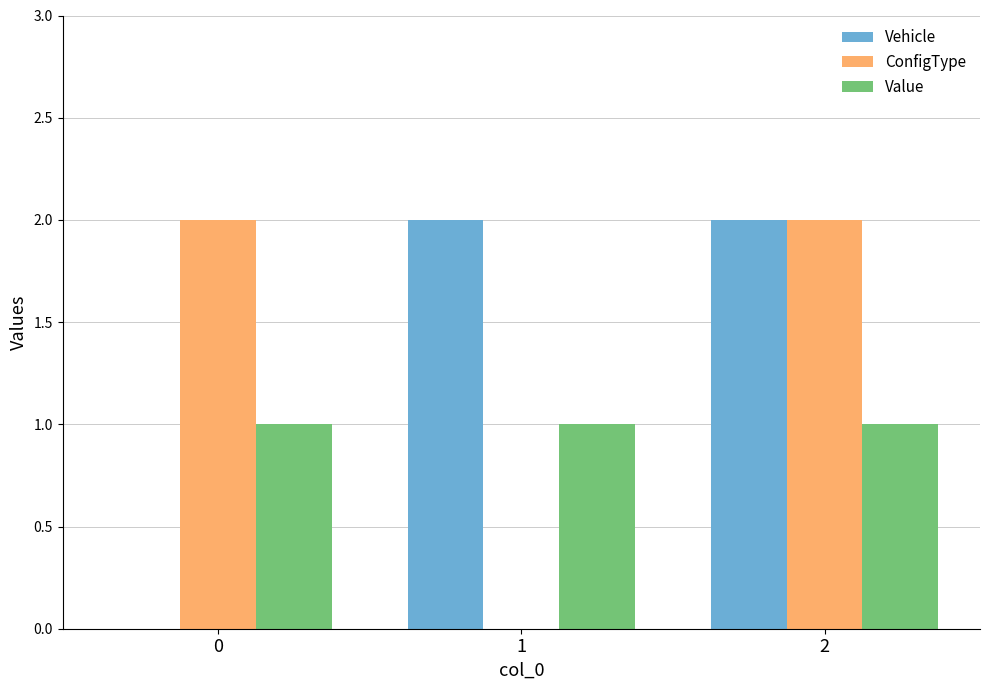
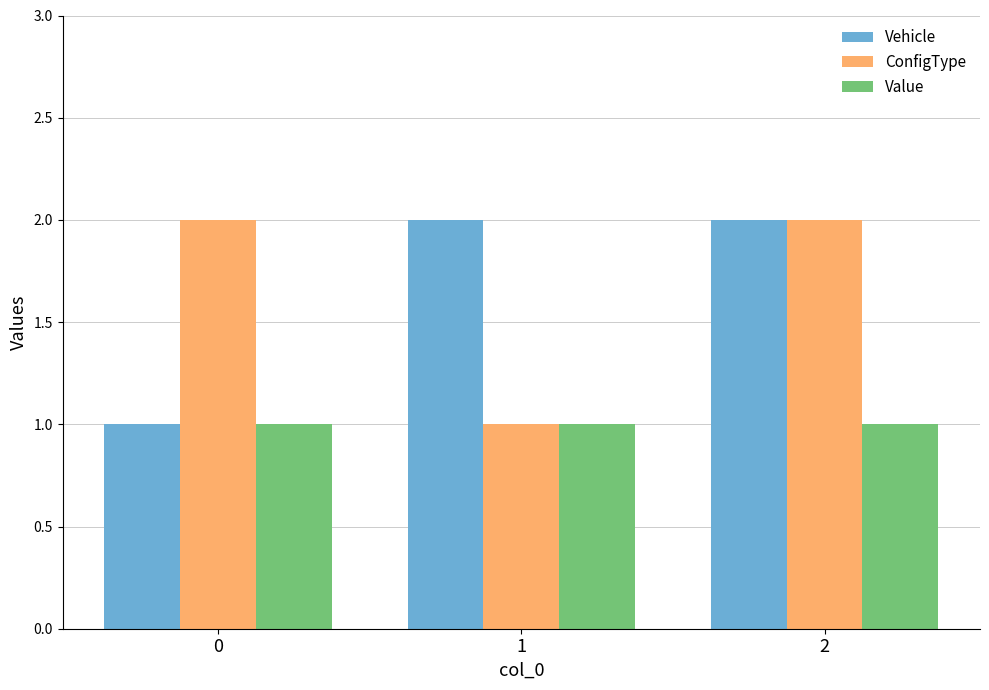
  {
    "Vehicle": {
-     "0": 0,
+     "0": 1,
      "1": 2,
      "2": 2
    },
    "ConfigType": {
      "0": 2,
-     "1": 0,
+     "1": 1,
      "2": 2
    },
    "Value": {
      "0": 1,
      "1": 1,
      "2": 1
    }
  }
